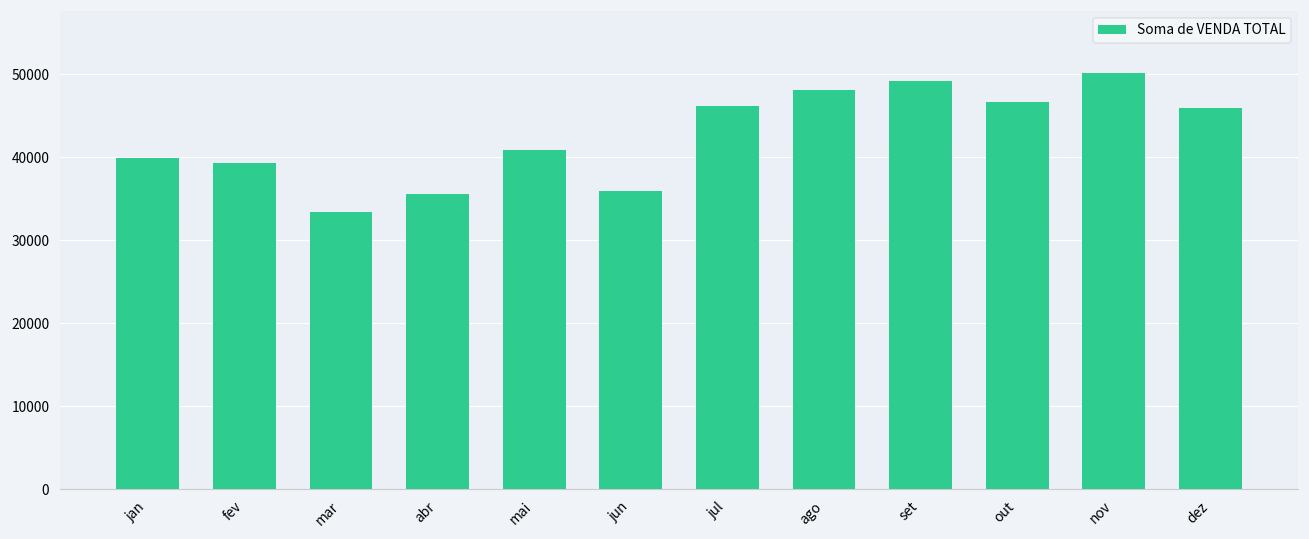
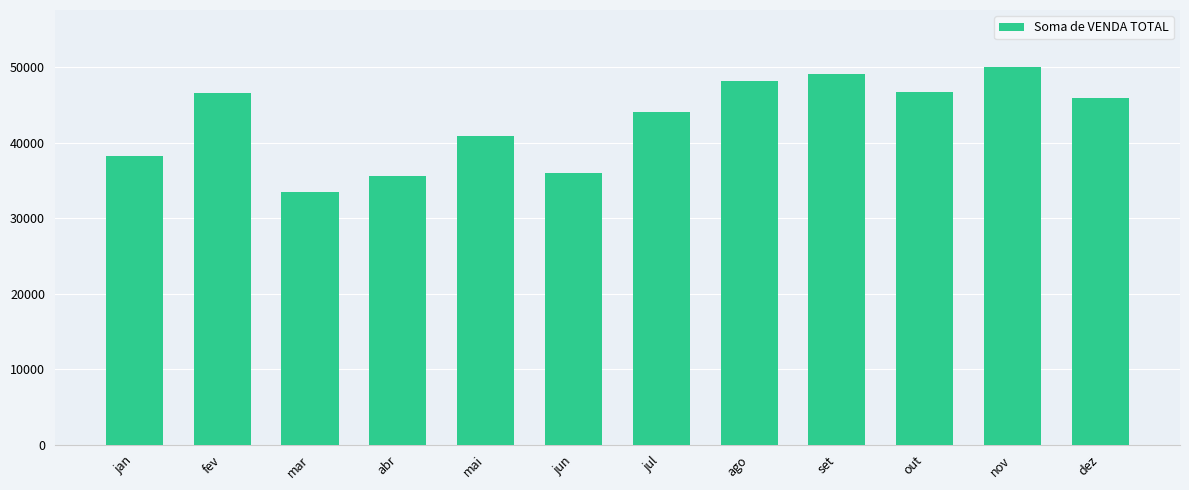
  {
-   "jan": 40000,
-   "fev": 39000,
+   "jan": 38000,
+   "fev": 47000,
    "mar": 33000,
    "abr": 36000,
    "mai": 41000,
    "jun": 36000,
-   "jul": 46000,
+   "jul": 44000,
    "ago": 48000,
    "set": 49000,
    "out": 47000,
    "nov": 50000,
    "dez": 46000
  }
